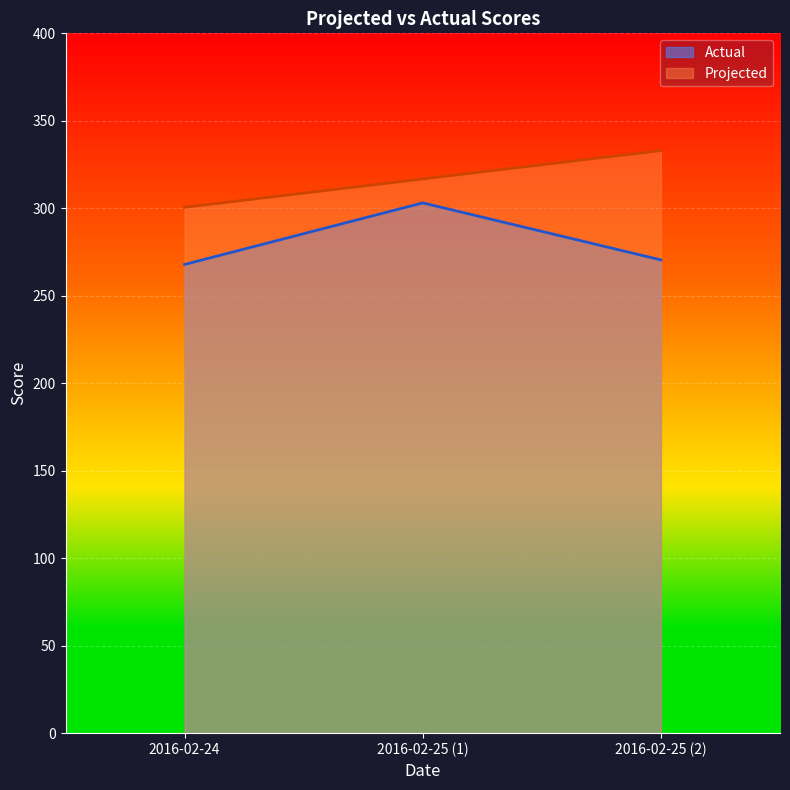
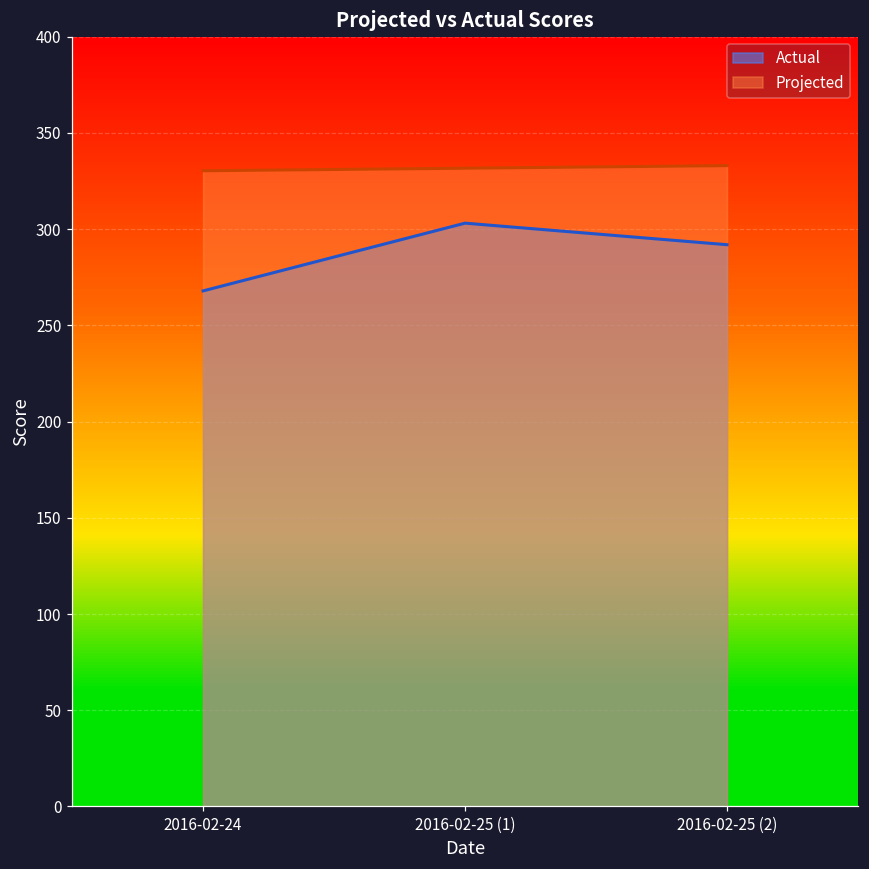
  {
    "Actual": {
      "2016-02-24": 268,
      "2016-02-25 (1)": 303,
-     "2016-02-25 (2)": 271
+     "2016-02-25 (2)": 292
    },
    "Projected": {
-     "2016-02-24": 301,
+     "2016-02-24": 330,
      "2016-02-25 (2)": 333
    }
  }
